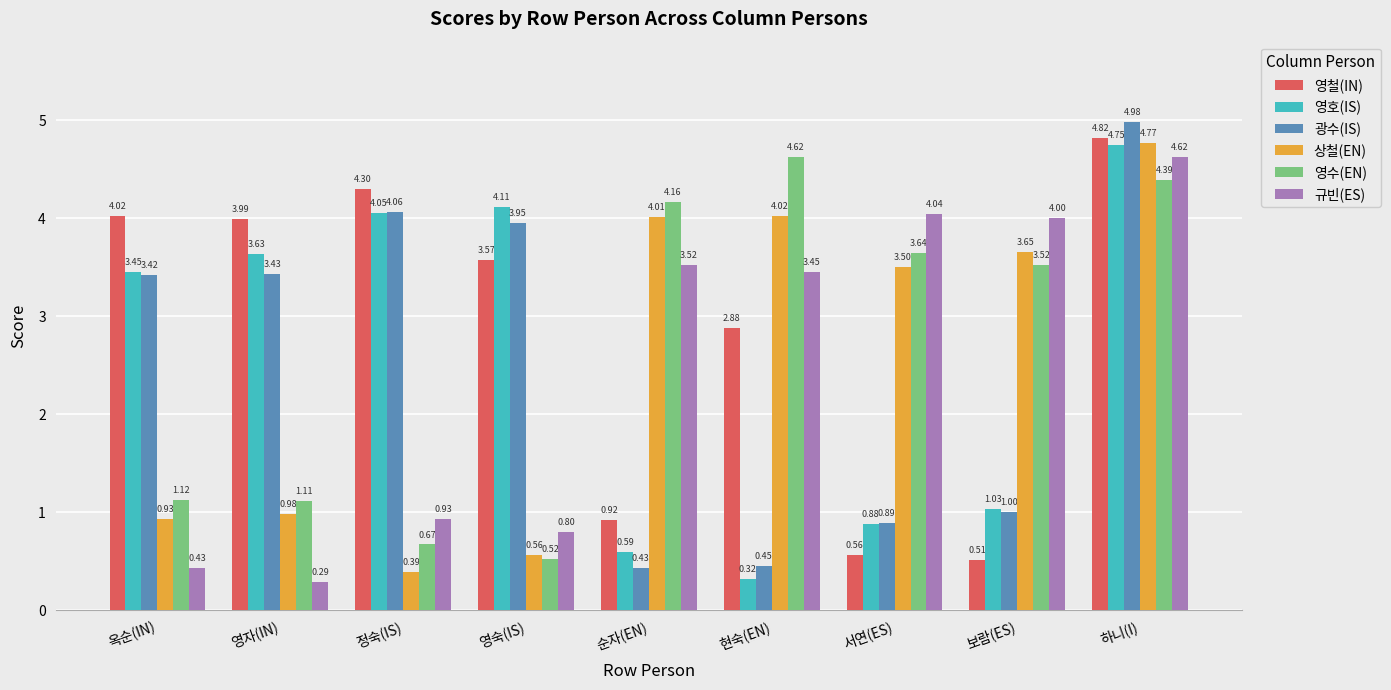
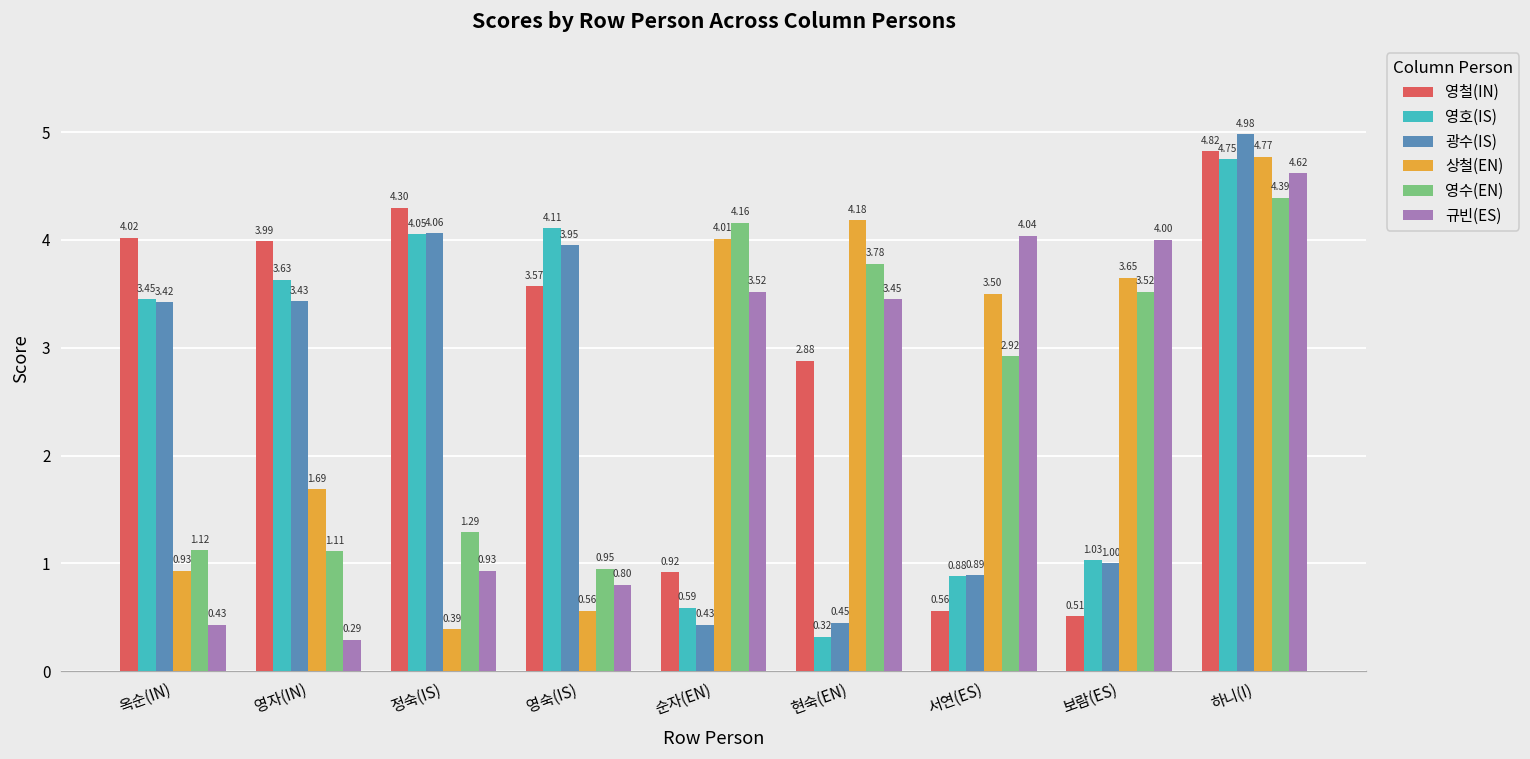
  {
    "영철(IN)": {
      "옥순(IN)": 4.02,
      "영자(IN)": 3.99,
      "정숙(IS)": 4.30,
      "영숙(IS)": 3.57,
      "순자(EN)": 0.92,
      "현숙(EN)": 2.88,
      "서연(ES)": 0.56,
      "보람(ES)": 0.51,
      "하니(I)": 4.82
    },
    "상철(EN)": {
      "옥순(IN)": 0.93,
-     "영자(IN)": 0.98,
+     "영자(IN)": 1.69,
      "정숙(IS)": 0.39,
      "영숙(IS)": 0.56,
      "순자(EN)": 4.01,
-     "현숙(EN)": 4.02,
+     "현숙(EN)": 4.18,
      "서연(ES)": 3.50,
      "보람(ES)": 3.65,
      "하니(I)": 4.77
    },
    "영수(EN)": {
      "옥순(IN)": 1.12,
      "영자(IN)": 1.11,
-     "정숙(IS)": 0.67,
-     "영숙(IS)": 0.52,
+     "정숙(IS)": 1.29,
+     "영숙(IS)": 0.95,
      "순자(EN)": 4.16,
-     "현숙(EN)": 4.62,
-     "서연(ES)": 3.64,
+     "현숙(EN)": 3.78,
+     "서연(ES)": 2.92,
      "보람(ES)": 3.52,
      "하니(I)": 4.39
    },
    "규빈(ES)": {
      "옥순(IN)": 0.43,
      "영자(IN)": 0.29,
      "정숙(IS)": 0.93,
      "영숙(IS)": 0.80,
      "순자(EN)": 3.52,
      "현숙(EN)": 3.45,
      "서연(ES)": 4.04,
      "보람(ES)": 4.00,
      "하니(I)": 4.62
    }
  }
